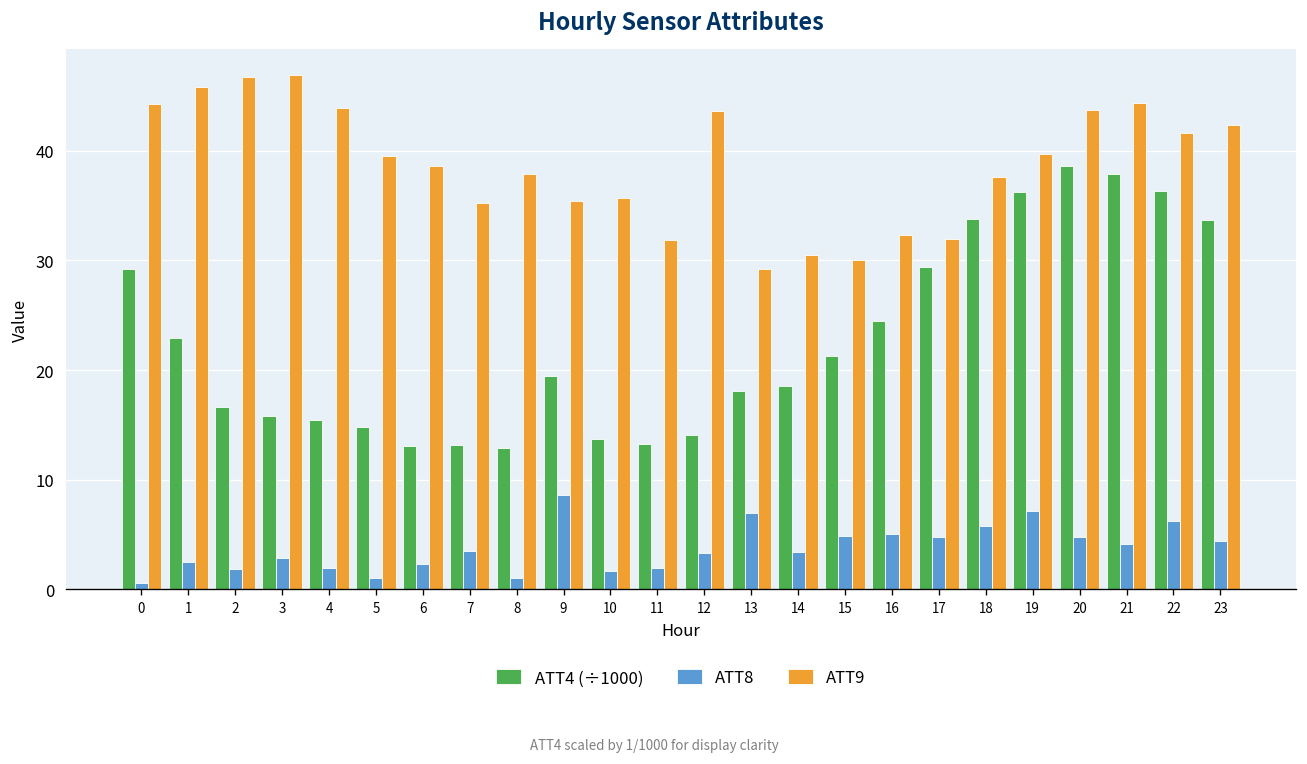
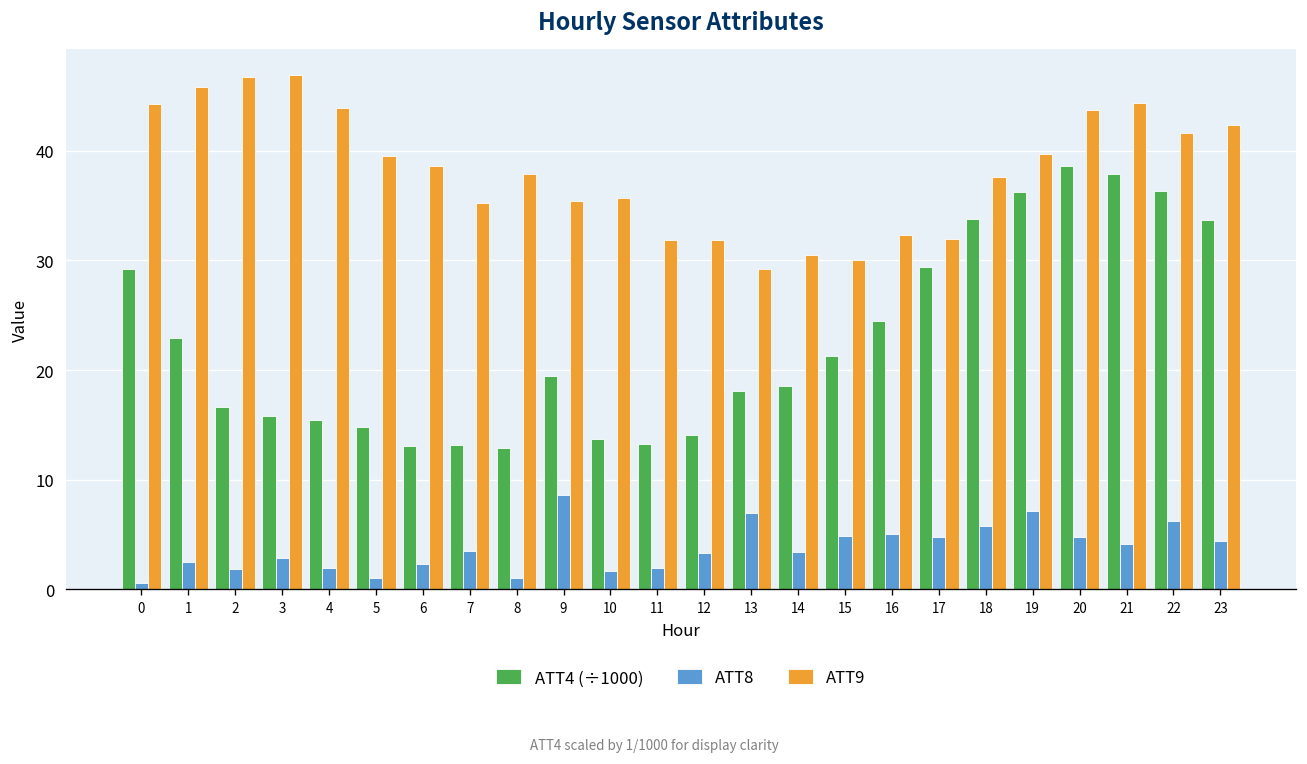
  {
    "ATT4 (÷1000)": {
      "0": 29,
      "1": 23,
      "2": 17,
      "3": 16,
      "4": 15,
      "5": 15,
      "6": 13,
      "7": 13,
      "8": 13,
      "9": 19,
      "10": 14,
      "11": 13,
      "12": 14,
      "13": 18,
      "14": 19,
      "15": 21,
      "16": 25,
      "17": 29,
      "18": 34,
      "19": 36,
      "20": 39,
      "21": 38,
      "22": 36,
      "23": 34
    },
    "ATT8": {
      "0": 1,
      "1": 2,
      "2": 2,
      "3": 3,
      "4": 2,
      "5": 1,
      "6": 2,
      "7": 3,
      "8": 1,
      "9": 9,
      "10": 2,
      "11": 2,
      "12": 3,
      "13": 7,
      "14": 3,
      "15": 5,
      "16": 5,
      "17": 5,
      "18": 6,
      "19": 7,
      "20": 5,
      "21": 4,
      "22": 6,
      "23": 4
    },
    "ATT9": {
      "0": 44,
      "1": 46,
      "2": 47,
      "3": 47,
      "4": 44,
      "5": 40,
      "6": 39,
      "7": 35,
      "8": 38,
      "9": 35,
      "10": 36,
      "11": 32,
-     "12": 44,
+     "12": 32,
      "13": 29,
      "14": 31,
      "15": 30,
      "16": 32,
      "17": 32,
      "18": 38,
      "19": 40,
      "20": 44,
      "21": 44,
      "22": 42,
      "23": 42
    }
  }
